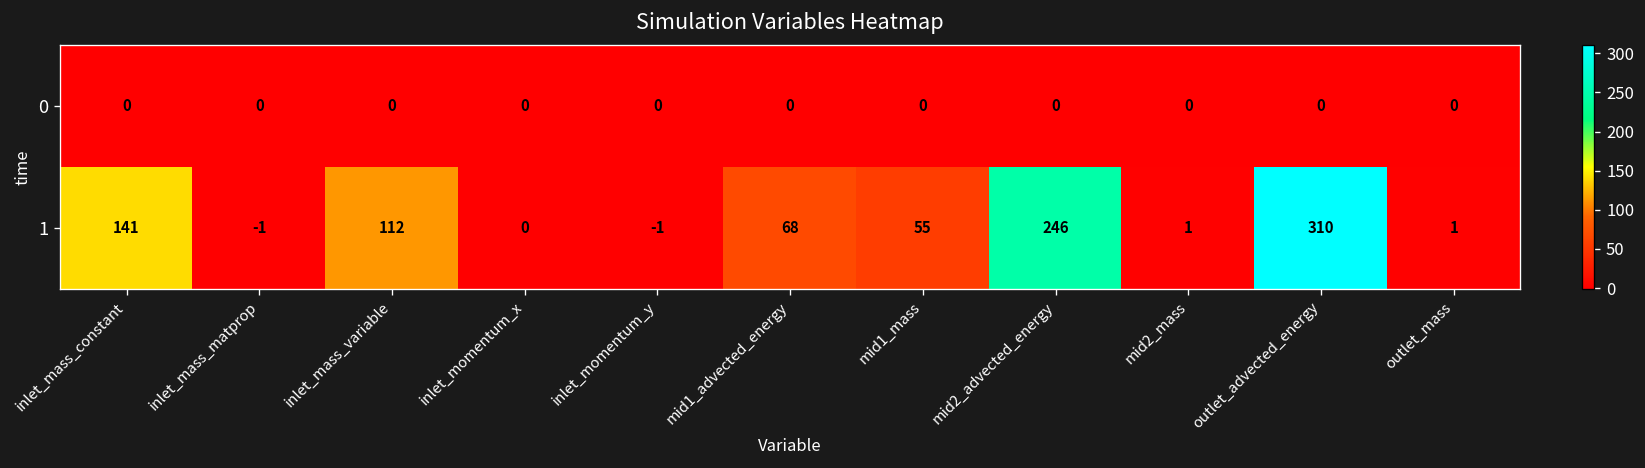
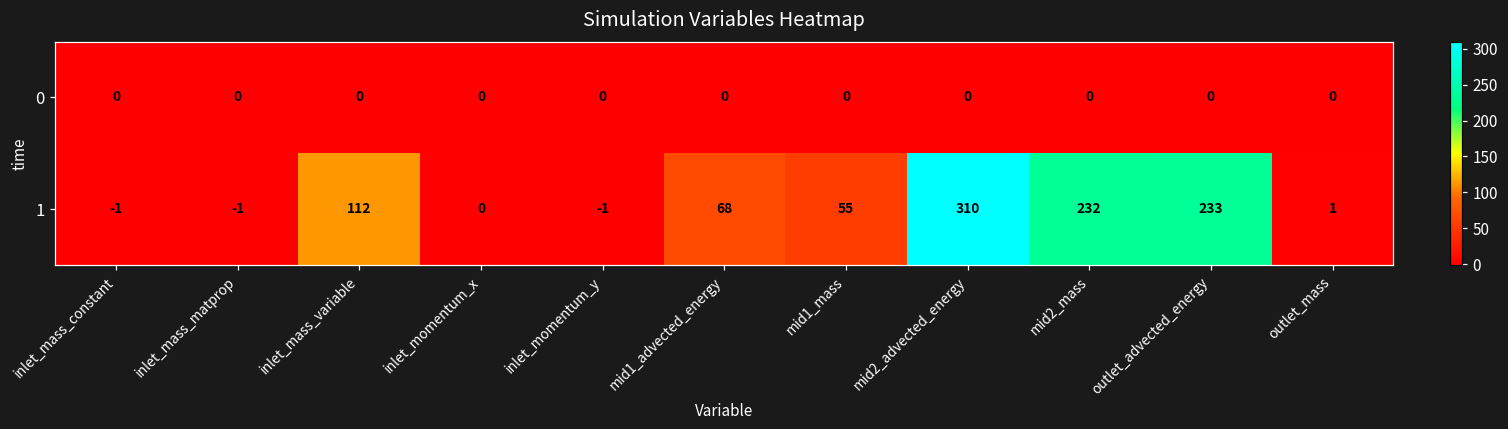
  {
    "0": {
      "inlet_mass_constant": 0,
      "inlet_mass_matprop": 0,
      "inlet_mass_variable": 0,
      "inlet_momentum_x": 0,
      "inlet_momentum_y": 0,
      "mid1_advected_energy": 0,
      "mid1_mass": 0,
      "mid2_advected_energy": 0,
      "mid2_mass": 0,
      "outlet_advected_energy": 0,
      "outlet_mass": 0
    },
    "1": {
-     "inlet_mass_constant": 141,
+     "inlet_mass_constant": -1,
      "inlet_mass_matprop": -1,
      "inlet_mass_variable": 112,
      "inlet_momentum_x": 0,
      "inlet_momentum_y": -1,
      "mid1_advected_energy": 68,
      "mid1_mass": 55,
-     "mid2_advected_energy": 246,
-     "mid2_mass": 1,
-     "outlet_advected_energy": 310,
+     "mid2_advected_energy": 310,
+     "mid2_mass": 232,
+     "outlet_advected_energy": 233,
      "outlet_mass": 1
    }
  }
